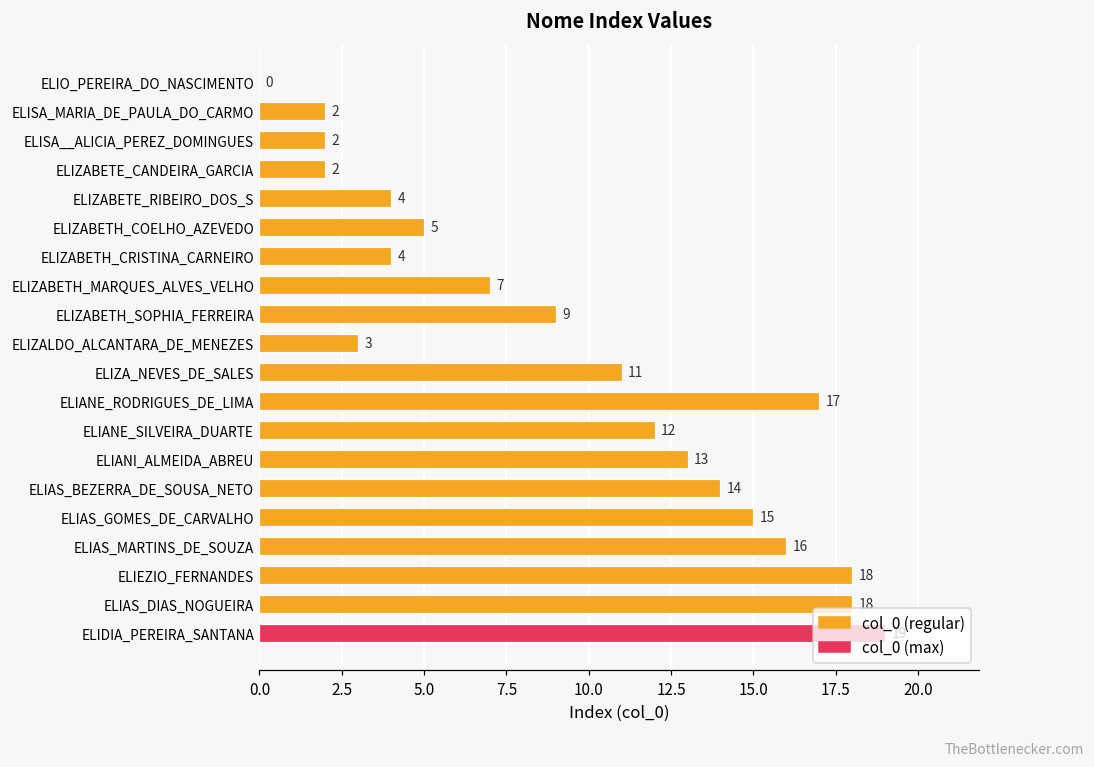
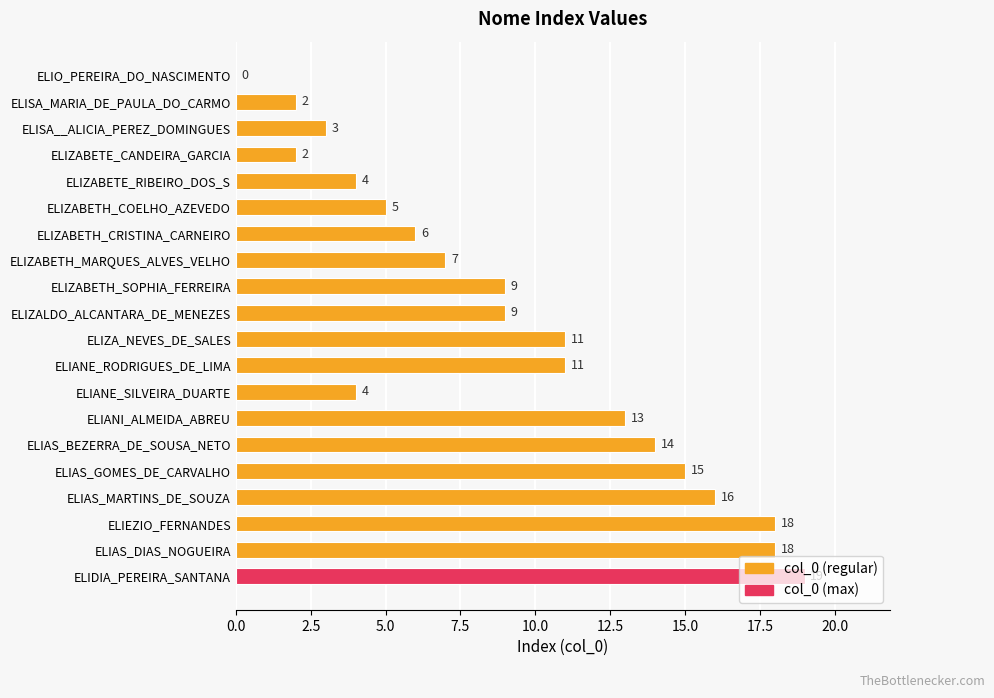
  {
    "ELIO_PEREIRA_DO_NASCIMENTO": 0,
    "ELISA_MARIA_DE_PAULA_DO_CARMO": 2,
-   "ELISA__ALICIA_PEREZ_DOMINGUES": 2,
+   "ELISA__ALICIA_PEREZ_DOMINGUES": 3,
    "ELIZABETE_CANDEIRA_GARCIA": 2,
    "ELIZABETE_RIBEIRO_DOS_S": 4,
    "ELIZABETH_COELHO_AZEVEDO": 5,
-   "ELIZABETH_CRISTINA_CARNEIRO": 4,
+   "ELIZABETH_CRISTINA_CARNEIRO": 6,
    "ELIZABETH_MARQUES_ALVES_VELHO": 7,
    "ELIZABETH_SOPHIA_FERREIRA": 9,
-   "ELIZALDO_ALCANTARA_DE_MENEZES": 3,
+   "ELIZALDO_ALCANTARA_DE_MENEZES": 9,
    "ELIZA_NEVES_DE_SALES": 11,
-   "ELIANE_RODRIGUES_DE_LIMA": 17,
-   "ELIANE_SILVEIRA_DUARTE": 12,
+   "ELIANE_RODRIGUES_DE_LIMA": 11,
+   "ELIANE_SILVEIRA_DUARTE": 4,
    "ELIANI_ALMEIDA_ABREU": 13,
    "ELIAS_BEZERRA_DE_SOUSA_NETO": 14,
    "ELIAS_GOMES_DE_CARVALHO": 15,
    "ELIAS_MARTINS_DE_SOUZA": 16,
    "ELIEZIO_FERNANDES": 18
  }
